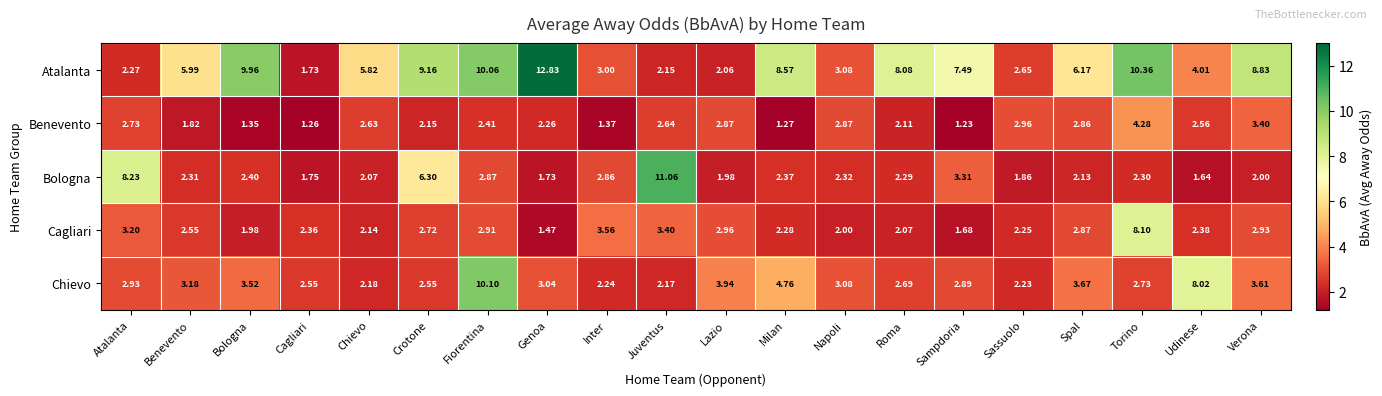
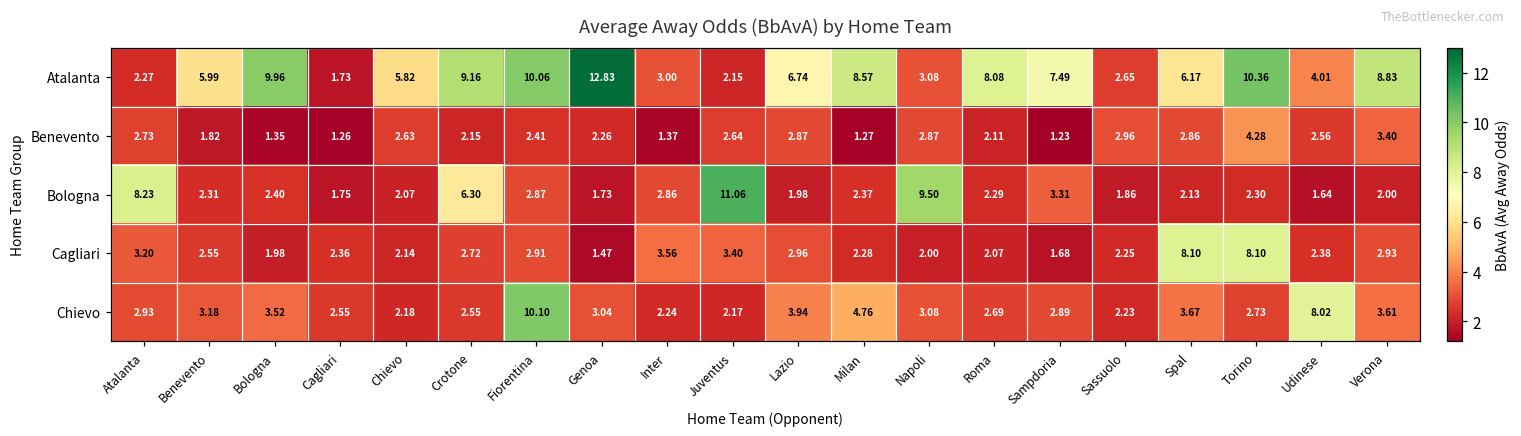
  {
    "Atalanta": {
      "Atalanta": 2.27,
      "Benevento": 5.99,
      "Bologna": 9.96,
      "Cagliari": 1.73,
      "Chievo": 5.82,
      "Crotone": 9.16,
      "Fiorentina": 10.06,
      "Genoa": 12.83,
      "Inter": 3.00,
      "Juventus": 2.15,
-     "Lazio": 2.06,
+     "Lazio": 6.74,
      "Milan": 8.57,
      "Napoli": 3.08,
      "Roma": 8.08,
      "Sampdoria": 7.49,
      "Sassuolo": 2.65,
      "Spal": 6.17,
      "Torino": 10.36,
      "Udinese": 4.01,
      "Verona": 8.83
    },
    "Benevento": {
      "Atalanta": 2.73,
      "Benevento": 1.82,
      "Bologna": 1.35,
      "Cagliari": 1.26,
      "Chievo": 2.63,
      "Crotone": 2.15,
      "Fiorentina": 2.41,
      "Genoa": 2.26,
      "Inter": 1.37,
      "Juventus": 2.64,
      "Lazio": 2.87,
      "Milan": 1.27,
      "Napoli": 2.87,
      "Roma": 2.11,
      "Sampdoria": 1.23,
      "Sassuolo": 2.96,
      "Spal": 2.86,
      "Torino": 4.28,
      "Udinese": 2.56,
      "Verona": 3.40
    },
    "Bologna": {
      "Atalanta": 8.23,
      "Benevento": 2.31,
      "Bologna": 2.40,
      "Cagliari": 1.75,
      "Chievo": 2.07,
      "Crotone": 6.30,
      "Fiorentina": 2.87,
      "Genoa": 1.73,
      "Inter": 2.86,
      "Juventus": 11.06,
      "Lazio": 1.98,
      "Milan": 2.37,
-     "Napoli": 2.32,
+     "Napoli": 9.50,
      "Roma": 2.29,
      "Sampdoria": 3.31,
      "Sassuolo": 1.86,
      "Spal": 2.13,
      "Torino": 2.30,
      "Udinese": 1.64,
      "Verona": 2.00
    },
    "Cagliari": {
      "Atalanta": 3.20,
      "Benevento": 2.55,
      "Bologna": 1.98,
      "Cagliari": 2.36,
      "Chievo": 2.14,
      "Crotone": 2.72,
      "Fiorentina": 2.91,
      "Genoa": 1.47,
      "Inter": 3.56,
      "Juventus": 3.40,
      "Lazio": 2.96,
      "Milan": 2.28,
      "Napoli": 2.00,
      "Roma": 2.07,
      "Sampdoria": 1.68,
      "Sassuolo": 2.25,
-     "Spal": 2.87,
+     "Spal": 8.10,
      "Torino": 8.10,
      "Udinese": 2.38,
      "Verona": 2.93
    },
    "Chievo": {
      "Atalanta": 2.93,
      "Benevento": 3.18,
      "Bologna": 3.52,
      "Cagliari": 2.55,
      "Chievo": 2.18,
      "Crotone": 2.55,
      "Fiorentina": 10.10,
      "Genoa": 3.04,
      "Inter": 2.24,
      "Juventus": 2.17,
      "Lazio": 3.94,
      "Milan": 4.76,
      "Napoli": 3.08,
      "Roma": 2.69,
      "Sampdoria": 2.89,
      "Sassuolo": 2.23,
      "Spal": 3.67,
      "Torino": 2.73,
      "Udinese": 8.02,
      "Verona": 3.61
    }
  }
